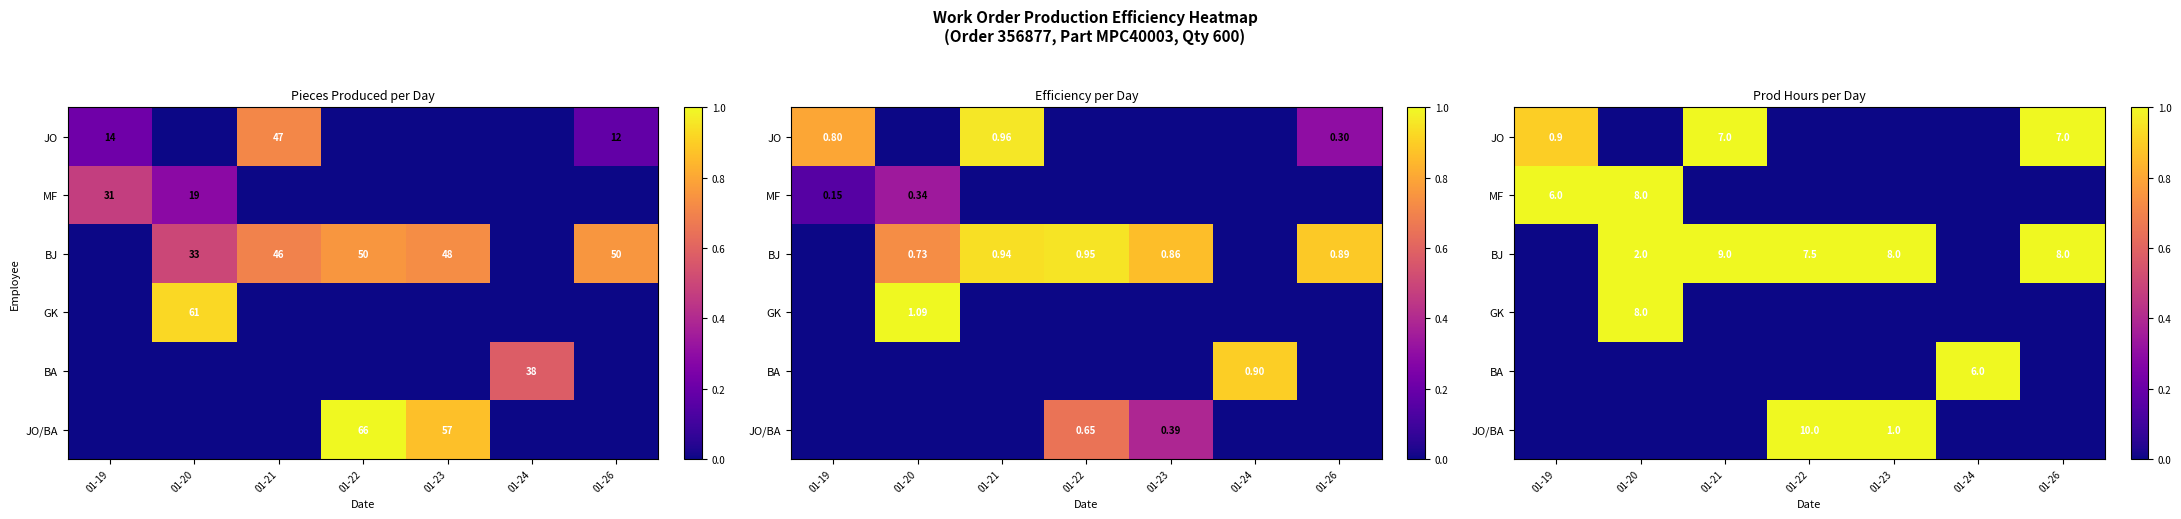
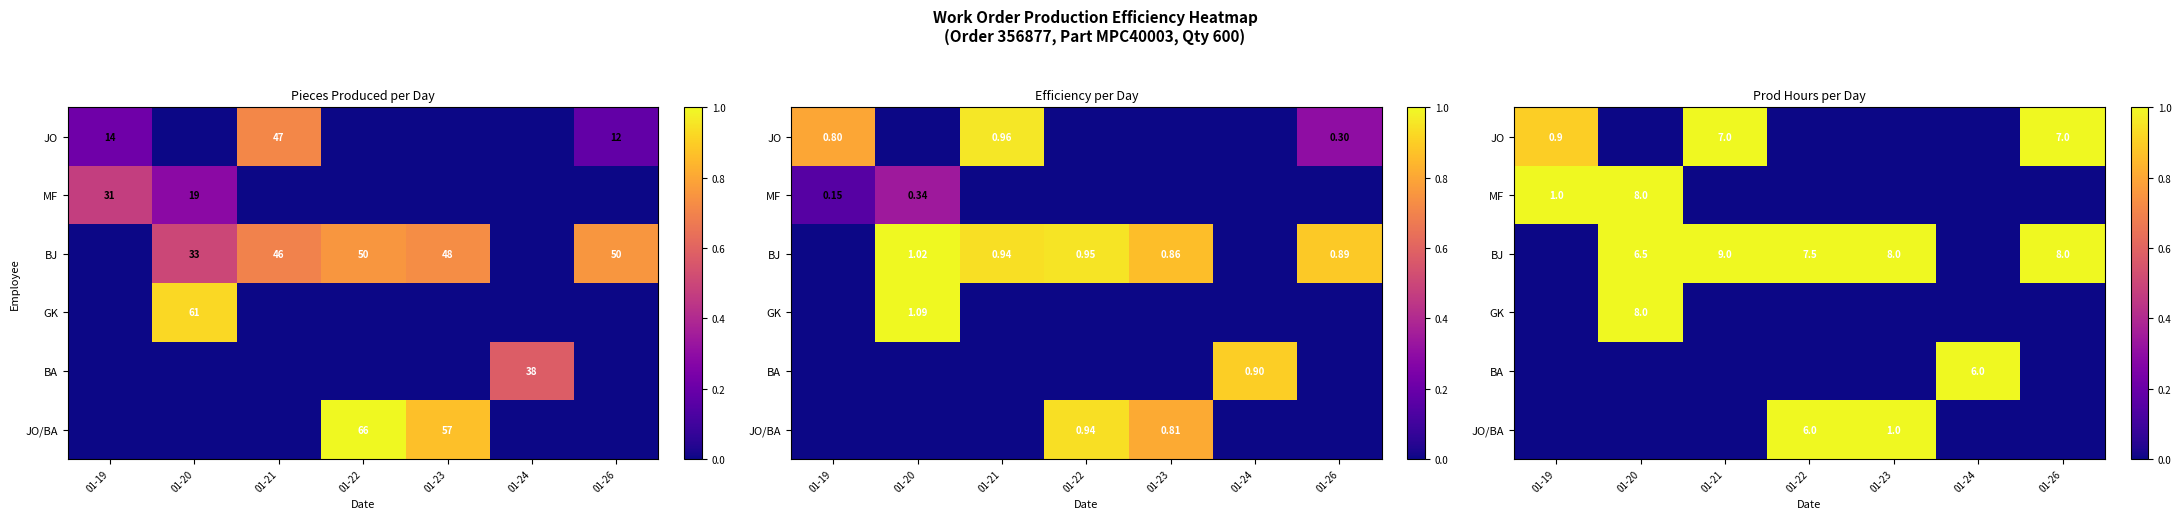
  {
    "Pieces Produced per Day": {
      "JO": {
        "01-19": 14,
        "01-21": 47,
        "01-26": 12
      },
      "MF": {
        "01-19": 31,
        "01-20": 19
      },
      "BJ": {
        "01-20": 33,
        "01-21": 46,
        "01-22": 50,
        "01-23": 48,
        "01-26": 50
      },
      "GK": {
        "01-20": 61
      },
      "BA": {
        "01-24": 38
      },
      "JO/BA": {
        "01-22": 66,
        "01-23": 57
      }
    },
    "Efficiency per Day": {
      "JO": {
        "01-19": 0.80,
        "01-21": 0.96,
        "01-26": 0.30
      },
      "MF": {
        "01-19": 0.15,
        "01-20": 0.34
      },
      "BJ": {
-       "01-20": 0.73,
+       "01-20": 1.02,
        "01-21": 0.94,
        "01-22": 0.95,
        "01-23": 0.86,
        "01-26": 0.89
      },
      "GK": {
        "01-20": 1.09
      },
      "BA": {
        "01-24": 0.90
      },
      "JO/BA": {
-       "01-22": 0.65,
-       "01-23": 0.39
+       "01-22": 0.94,
+       "01-23": 0.81
      }
    },
    "Prod Hours per Day": {
      "JO": {
        "01-19": 0.9,
        "01-21": 7.0,
        "01-26": 7.0
      },
      "MF": {
-       "01-19": 6.0,
+       "01-19": 1.0,
        "01-20": 8.0
      },
      "BJ": {
-       "01-20": 2.0,
+       "01-20": 6.5,
        "01-21": 9.0,
        "01-22": 7.5,
        "01-23": 8.0,
        "01-26": 8.0
      },
      "GK": {
        "01-20": 8.0
      },
      "BA": {
        "01-24": 6.0
      },
      "JO/BA": {
-       "01-22": 10.0,
+       "01-22": 6.0,
        "01-23": 1.0
      }
    }
  }
